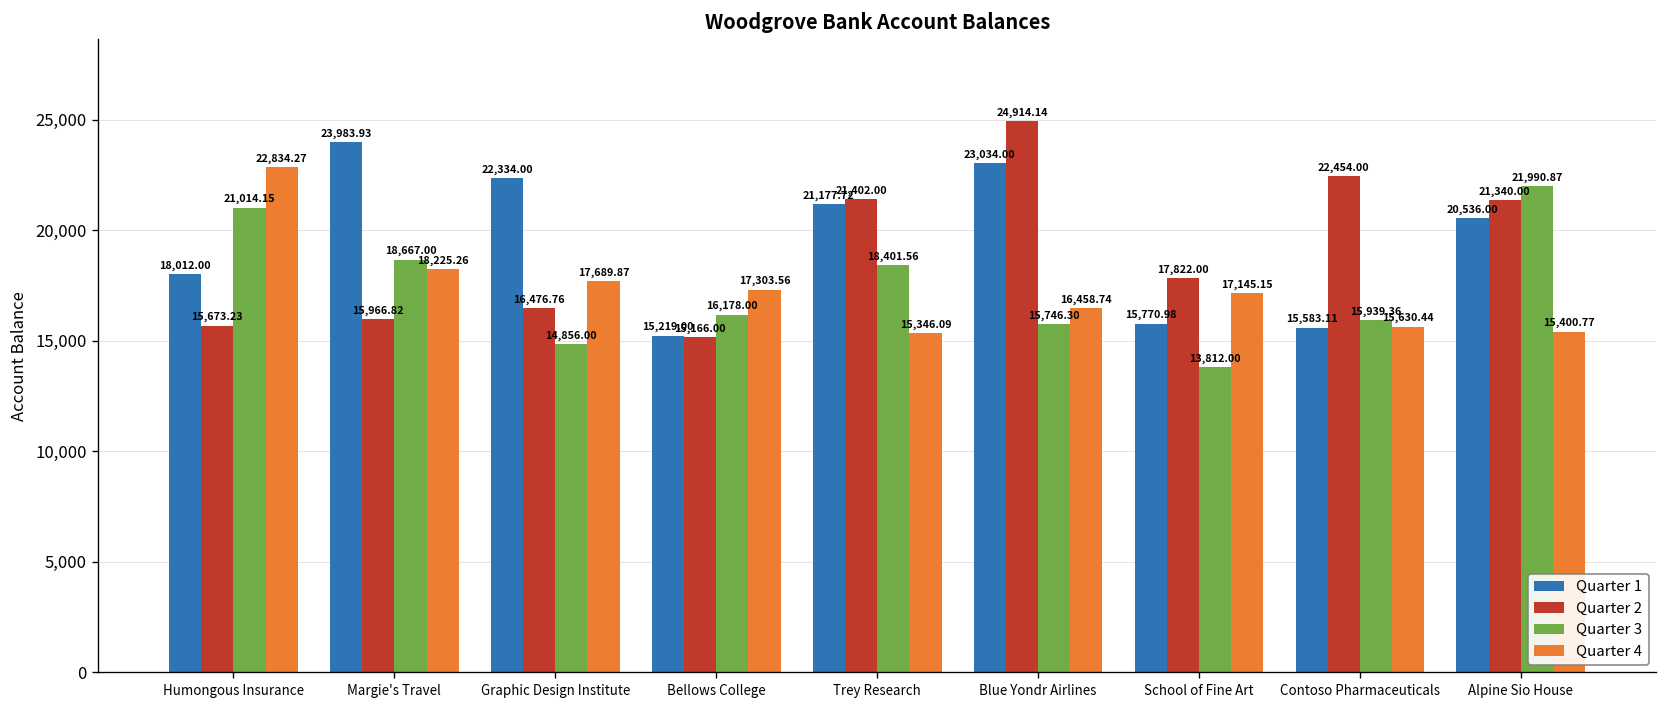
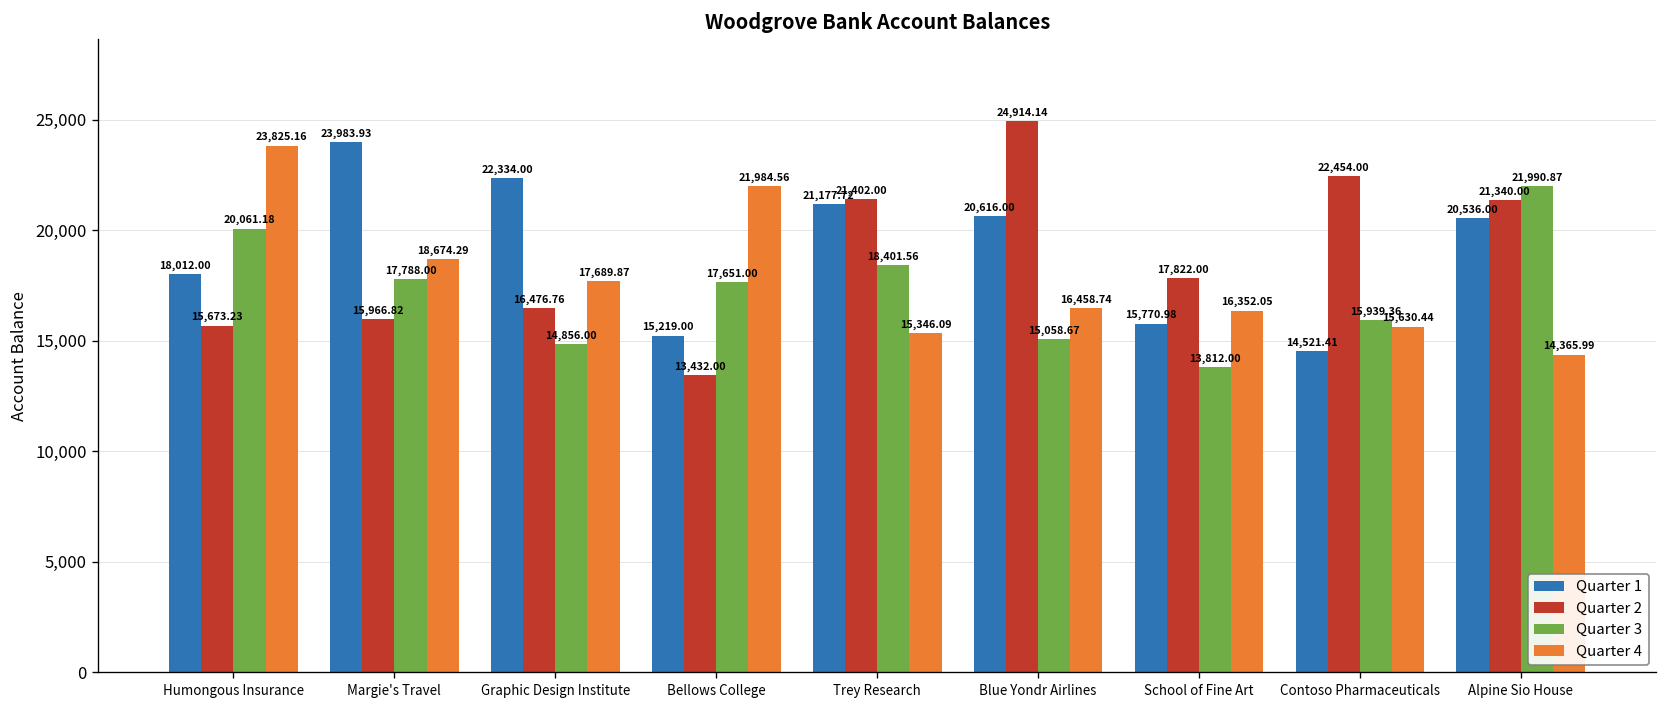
  {
    "Quarter 1": {
      "Humongous Insurance": "18,012.00",
      "Margie's Travel": "23,983.93",
      "Graphic Design Institute": "22,334.00",
-     "Blue Yondr Airlines": "23,034.00",
+     "Blue Yondr Airlines": "20,616.00",
      "School of Fine Art": "15,770.98",
-     "Contoso Pharmaceuticals": "15,583.11",
+     "Contoso Pharmaceuticals": "14,521.41",
      "Alpine Sio House": "20,536.00"
    },
    "Quarter 2": {
      "Humongous Insurance": "15,673.23",
      "Margie's Travel": "15,966.82",
      "Graphic Design Institute": "16,476.76",
-     "Bellows College": "15,166.00",
+     "Bellows College": "13,432.00",
      "Blue Yondr Airlines": "24,914.14",
      "School of Fine Art": "17,822.00",
      "Contoso Pharmaceuticals": "22,454.00",
      "Alpine Sio House": "21,340.00"
    },
    "Quarter 3": {
-     "Humongous Insurance": "21,014.15",
-     "Margie's Travel": "18,667.00",
+     "Humongous Insurance": "20,061.18",
+     "Margie's Travel": "17,788.00",
      "Graphic Design Institute": "14,856.00",
-     "Bellows College": "16,178.00",
+     "Bellows College": "17,651.00",
      "Trey Research": "18,401.56",
-     "Blue Yondr Airlines": "15,746.30",
+     "Blue Yondr Airlines": "15,058.67",
      "School of Fine Art": "13,812.00",
      "Contoso Pharmaceuticals": "15,939.36",
      "Alpine Sio House": "21,990.87"
    },
    "Quarter 4": {
-     "Humongous Insurance": "22,834.27",
-     "Margie's Travel": "18,225.26",
+     "Humongous Insurance": "23,825.16",
+     "Margie's Travel": "18,674.29",
      "Graphic Design Institute": "17,689.87",
-     "Bellows College": "17,303.56",
+     "Bellows College": "21,984.56",
      "Trey Research": "15,346.09",
      "Blue Yondr Airlines": "16,458.74",
-     "School of Fine Art": "17,145.15",
+     "School of Fine Art": "16,352.05",
      "Contoso Pharmaceuticals": "15,630.44",
-     "Alpine Sio House": "15,400.77"
+     "Alpine Sio House": "14,365.99"
    }
  }
